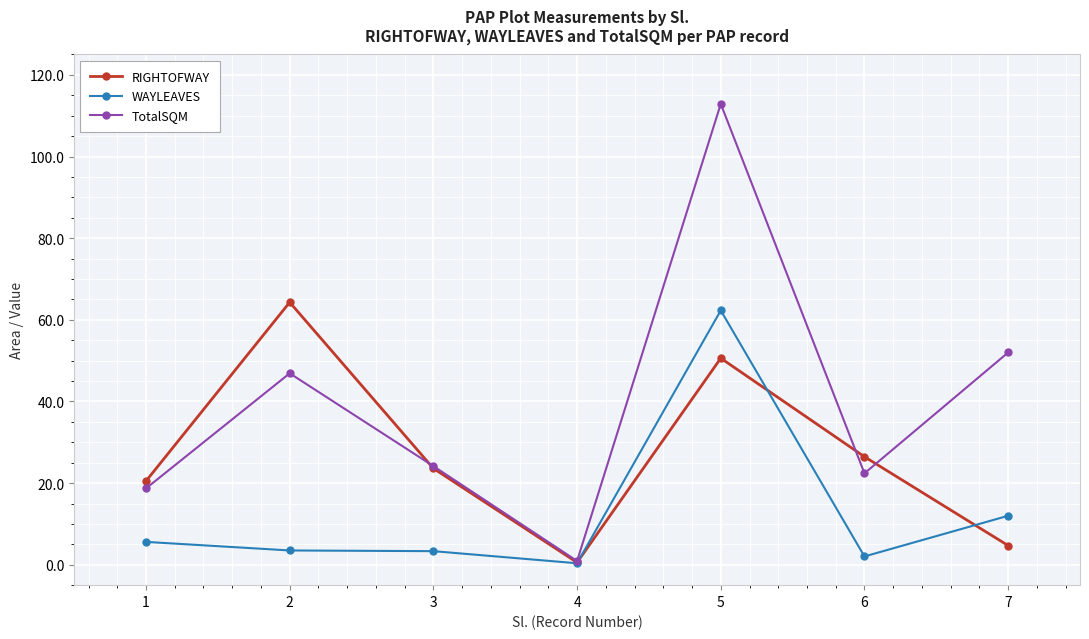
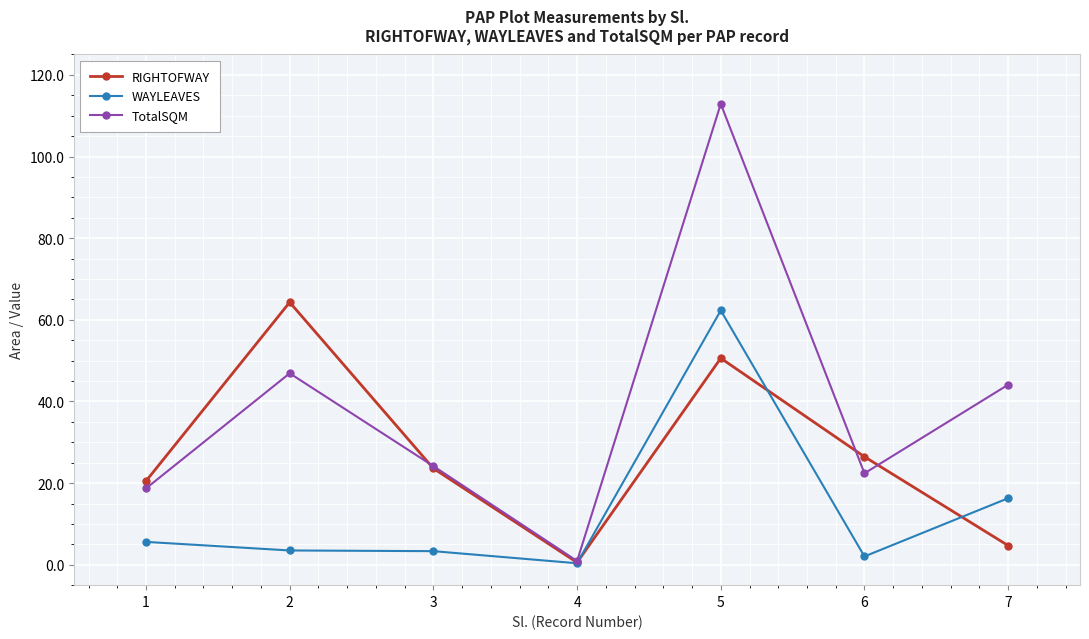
  {
    "RIGHTOFWAY": {
      "1": 21,
      "2": 64,
      "5": 51,
      "6": 26,
      "7": 5
    },
    "WAYLEAVES": {
      "1": 6,
      "2": 4,
      "3": 3,
      "5": 62,
      "6": 2,
-     "7": 12
+     "7": 16
    },
    "TotalSQM": {
      "1": 19,
      "2": 47,
      "5": 113,
      "6": 22,
-     "7": 52
+     "7": 44
    }
  }
